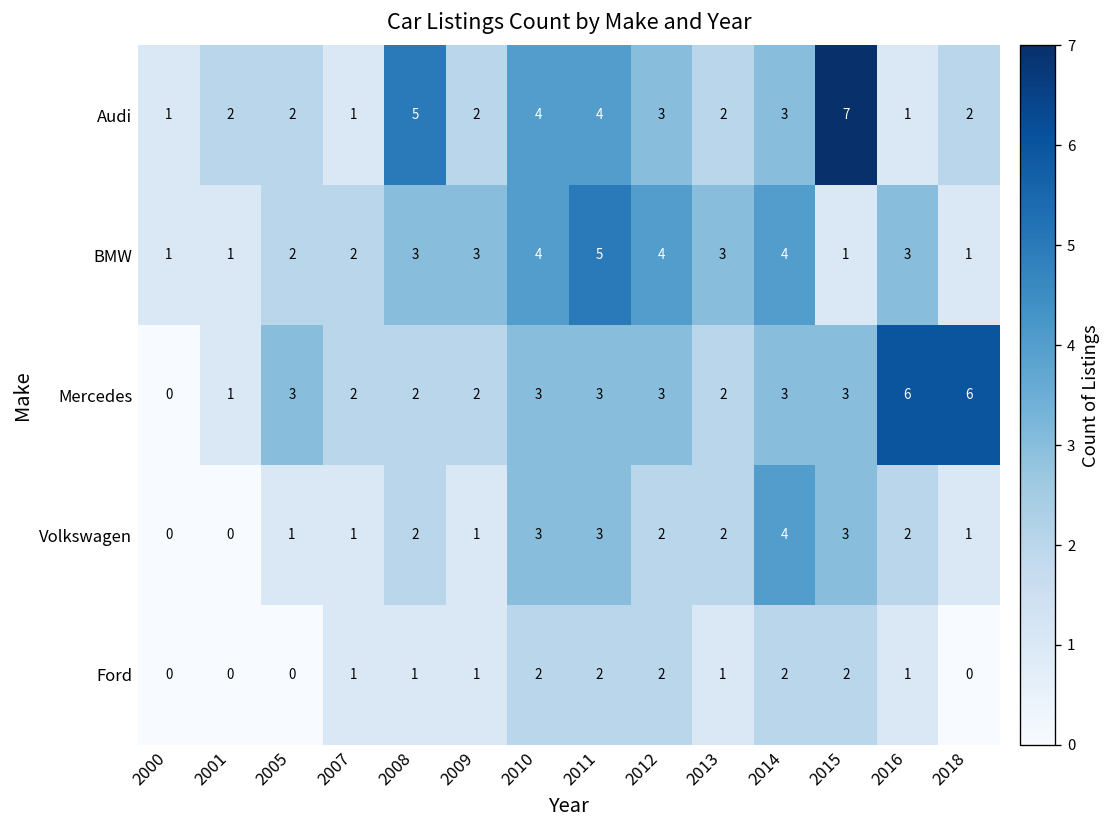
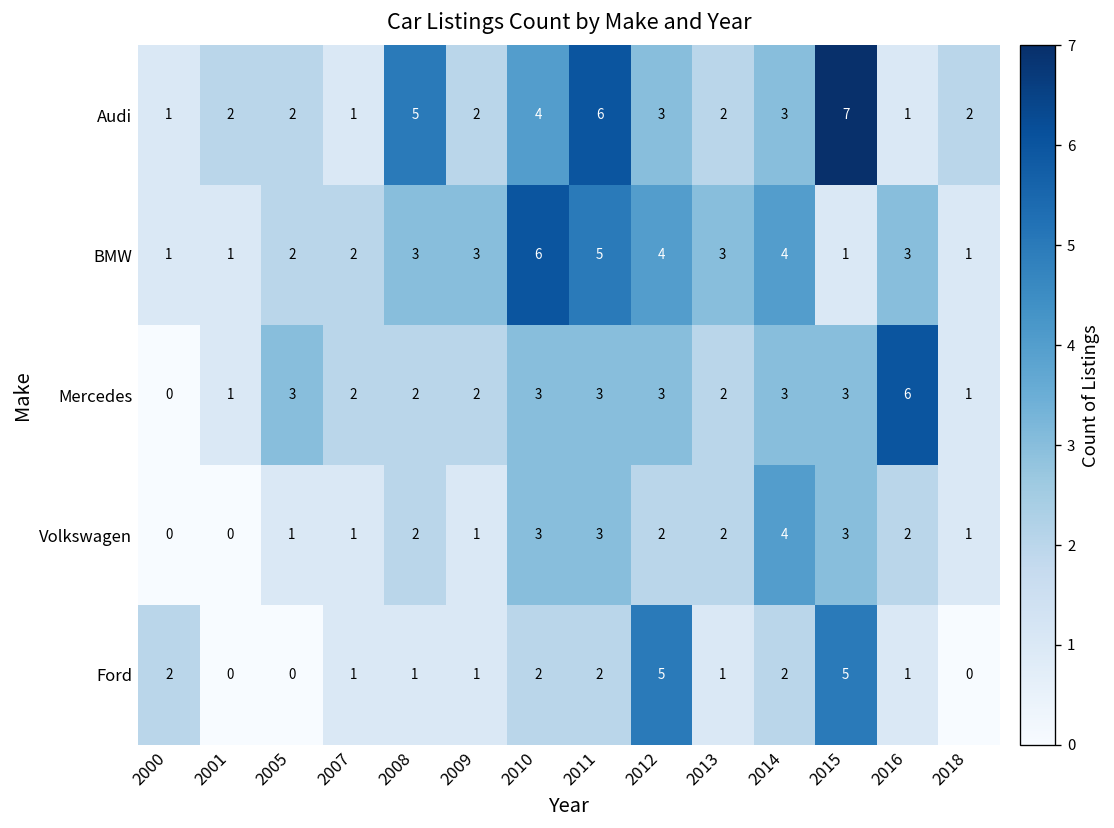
  {
    "Audi": {
      "2000": 1,
      "2001": 2,
      "2005": 2,
      "2007": 1,
      "2008": 5,
      "2009": 2,
      "2010": 4,
-     "2011": 4,
+     "2011": 6,
      "2012": 3,
      "2013": 2,
      "2014": 3,
      "2015": 7,
      "2016": 1,
      "2018": 2
    },
    "BMW": {
      "2000": 1,
      "2001": 1,
      "2005": 2,
      "2007": 2,
      "2008": 3,
      "2009": 3,
-     "2010": 4,
+     "2010": 6,
      "2011": 5,
      "2012": 4,
      "2013": 3,
      "2014": 4,
      "2015": 1,
      "2016": 3,
      "2018": 1
    },
    "Mercedes": {
      "2000": 0,
      "2001": 1,
      "2005": 3,
      "2007": 2,
      "2008": 2,
      "2009": 2,
      "2010": 3,
      "2011": 3,
      "2012": 3,
      "2013": 2,
      "2014": 3,
      "2015": 3,
      "2016": 6,
-     "2018": 6
+     "2018": 1
    },
    "Volkswagen": {
      "2000": 0,
      "2001": 0,
      "2005": 1,
      "2007": 1,
      "2008": 2,
      "2009": 1,
      "2010": 3,
      "2011": 3,
      "2012": 2,
      "2013": 2,
      "2014": 4,
      "2015": 3,
      "2016": 2,
      "2018": 1
    },
    "Ford": {
-     "2000": 0,
+     "2000": 2,
      "2001": 0,
      "2005": 0,
      "2007": 1,
      "2008": 1,
      "2009": 1,
      "2010": 2,
      "2011": 2,
-     "2012": 2,
+     "2012": 5,
      "2013": 1,
      "2014": 2,
-     "2015": 2,
+     "2015": 5,
      "2016": 1,
      "2018": 0
    }
  }
